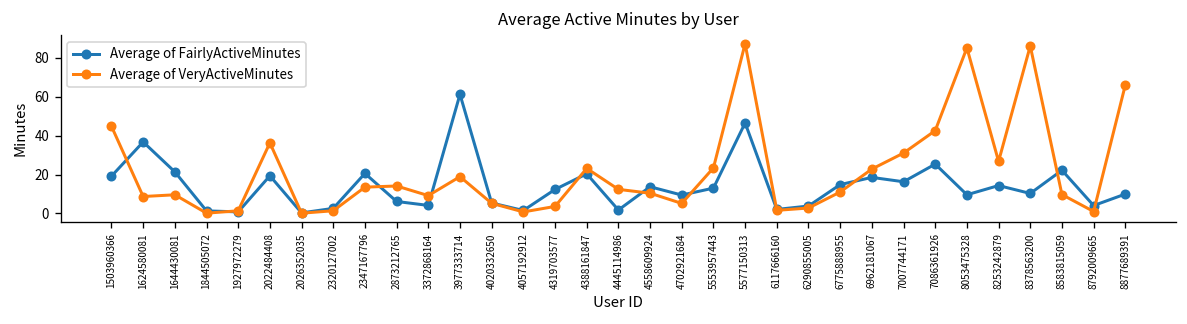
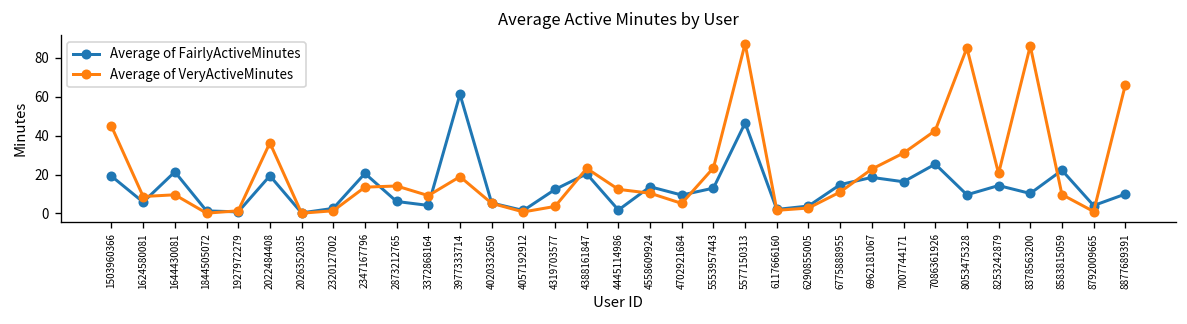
  {
    "Average of FairlyActiveMinutes": {
      "1503960366": 19,
-     "1624580081": 37,
+     "1624580081": 6,
      "1644430081": 21,
      "2022484408": 19,
      "2347167796": 21,
      "2873212765": 6,
      "3372868164": 4,
      "3977333714": 61,
      "4319703577": 12,
      "4388161847": 20,
      "4445114986": 2,
      "4558609924": 14,
      "4702921684": 9,
      "5553957443": 13,
      "5577150313": 47,
      "6775888955": 15,
      "6962181067": 19,
      "7007744171": 16,
      "7086361926": 25,
      "8053475328": 10,
      "8253242879": 14,
      "8378563200": 10,
      "8583815059": 22,
      "8792009665": 4,
      "8877689391": 10
    },
    "Average of VeryActiveMinutes": {
      "1503960366": 45,
      "1624580081": 9,
      "1644430081": 10,
      "2022484408": 36,
      "2347167796": 14,
      "2873212765": 14,
      "3372868164": 9,
      "3977333714": 19,
      "4319703577": 4,
      "4388161847": 23,
      "4445114986": 12,
      "4558609924": 10,
      "4702921684": 5,
      "5553957443": 23,
      "5577150313": 87,
      "6775888955": 11,
      "6962181067": 23,
      "7007744171": 31,
      "7086361926": 43,
      "8053475328": 85,
-     "8253242879": 27,
+     "8253242879": 21,
      "8378563200": 86,
      "8583815059": 10,
      "8792009665": 1,
      "8877689391": 66
    }
  }
